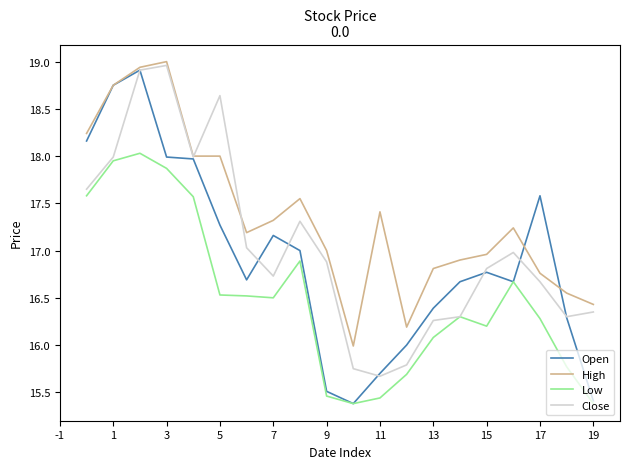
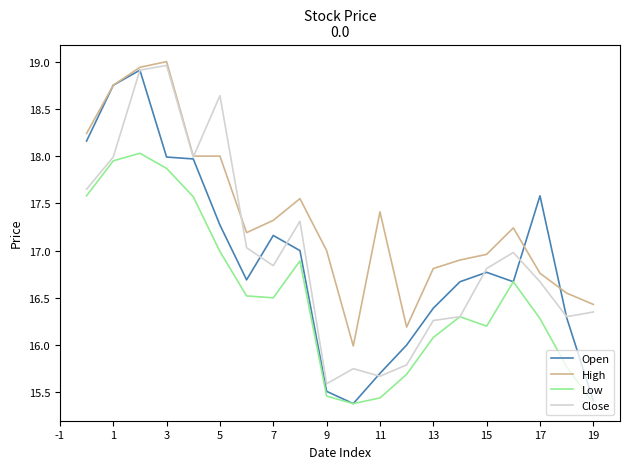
  {
    "Open": {
      "3": 18.0,
      "5": 17.3,
      "7": 17.2,
      "9": 15.5,
      "11": 15.7,
      "13": 16.4,
      "15": 16.8,
      "17": 17.6
    },
    "High": {
      "3": 19.0,
      "5": 18.0,
      "7": 17.3,
      "9": 17.0,
      "11": 17.4,
      "13": 16.8,
      "15": 17.0,
      "17": 16.8,
      "19": 16.4
    },
    "Low": {
      "1": 18.0,
      "3": 17.9,
-     "5": 16.5,
+     "5": 17.0,
      "7": 16.5,
      "9": 15.5,
      "11": 15.4,
      "13": 16.1,
      "15": 16.2,
      "17": 16.3
    },
    "Close": {
      "1": 18.0,
      "3": 19.0,
      "5": 18.6,
-     "7": 16.7,
-     "9": 16.9,
+     "7": 16.8,
+     "9": 15.6,
      "11": 15.7,
      "13": 16.3,
      "15": 16.8,
      "17": 16.7,
      "19": 16.4
    }
  }
